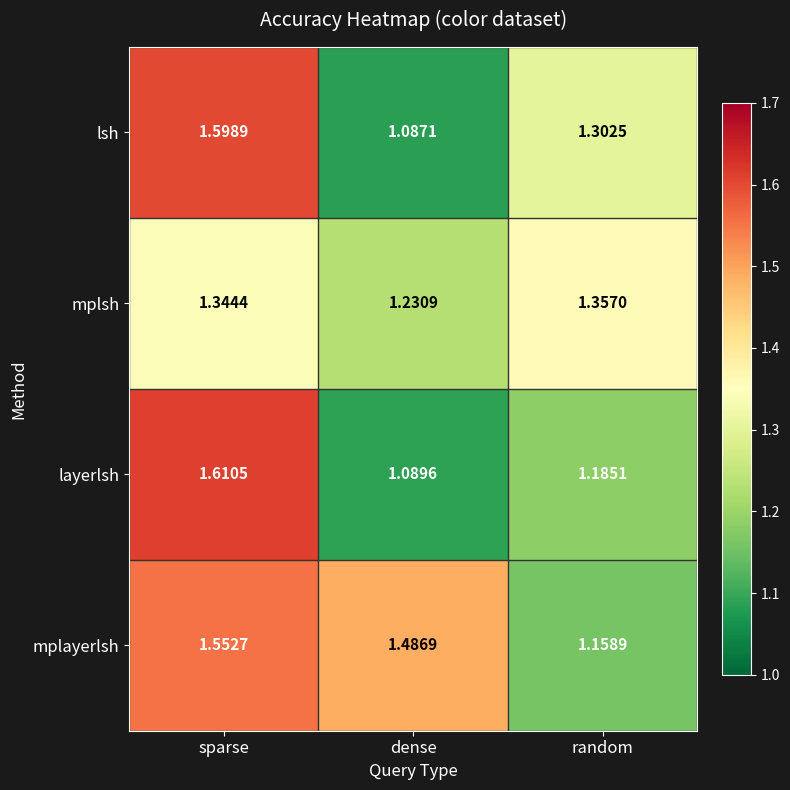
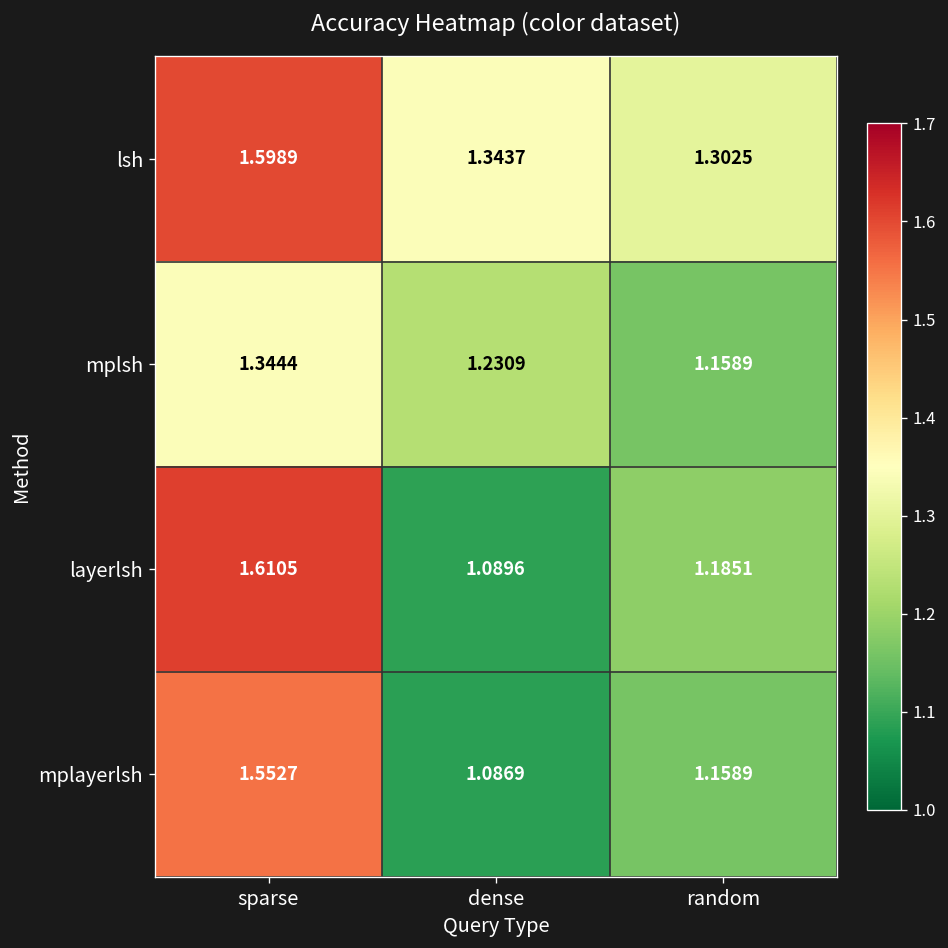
  {
    "lsh": {
      "sparse": 1.5989,
-     "dense": 1.0871,
+     "dense": 1.3437,
      "random": 1.3025
    },
    "mplsh": {
      "sparse": 1.3444,
      "dense": 1.2309,
-     "random": 1.3570
+     "random": 1.1589
    },
    "layerlsh": {
      "sparse": 1.6105,
      "dense": 1.0896,
      "random": 1.1851
    },
    "mplayerlsh": {
      "sparse": 1.5527,
-     "dense": 1.4869,
+     "dense": 1.0869,
      "random": 1.1589
    }
  }
